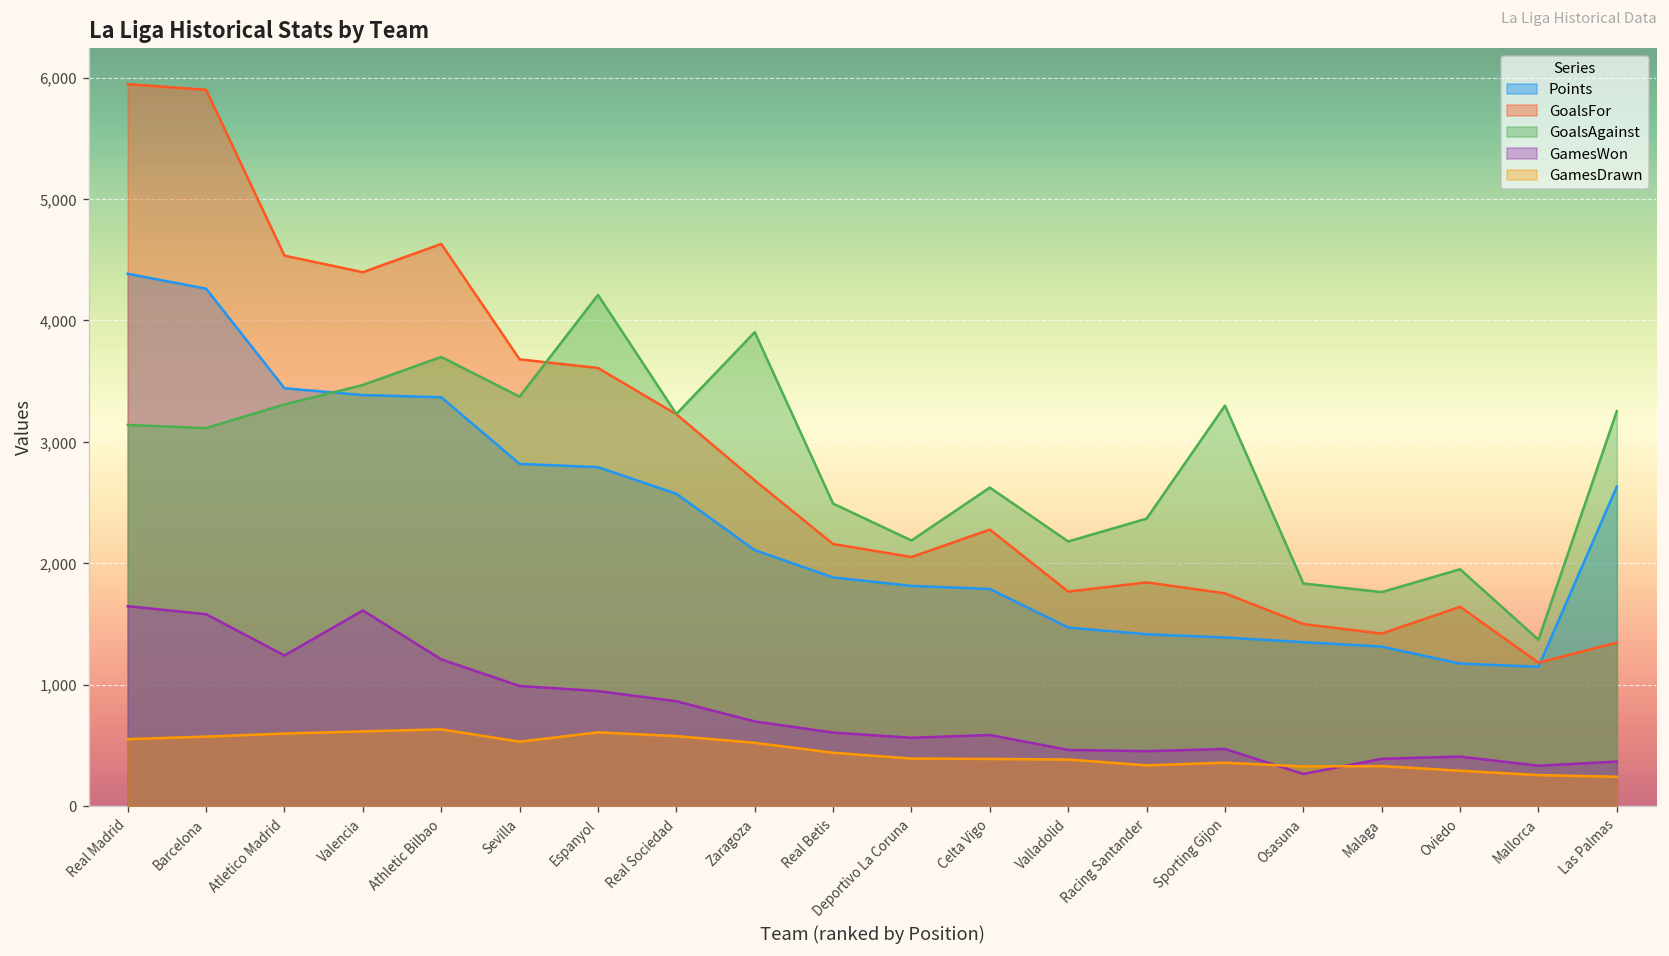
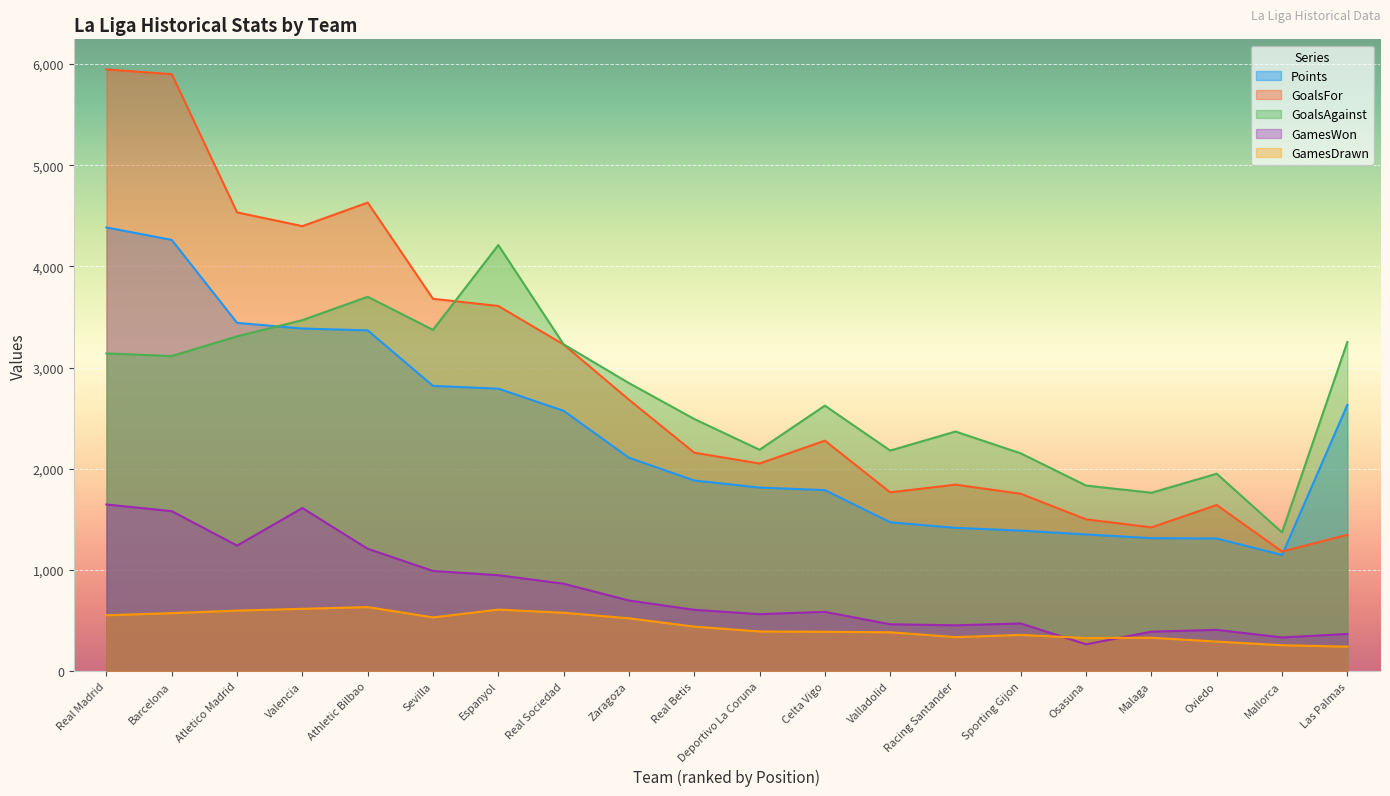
  {
    "Points": {
      "Real Madrid": "4,390",
      "Barcelona": "4,260",
      "Atletico Madrid": "3,440",
      "Valencia": "3,390",
      "Athletic Bilbao": "3,370",
      "Sevilla": "2,820",
      "Espanyol": "2,790",
      "Real Sociedad": "2,570",
      "Zaragoza": "2,110",
      "Real Betis": "1,880",
      "Deportivo La Coruna": "1,810",
      "Celta Vigo": "1,790",
      "Valladolid": "1,470",
      "Racing Santander": "1,420",
      "Sporting Gijon": "1,390",
      "Osasuna": "1,350",
      "Malaga": "1,310",
-     "Oviedo": "1,170",
+     "Oviedo": "1,310",
      "Mallorca": "1,150",
      "Las Palmas": "2,630"
    },
    "GoalsAgainst": {
      "Real Madrid": "3,140",
      "Barcelona": "3,110",
      "Atletico Madrid": "3,310",
      "Valencia": "3,470",
      "Athletic Bilbao": "3,700",
      "Sevilla": "3,370",
      "Espanyol": "4,210",
-     "Zaragoza": "3,900",
+     "Zaragoza": "2,850",
      "Real Betis": "2,490",
      "Deportivo La Coruna": "2,190",
      "Celta Vigo": "2,620",
      "Valladolid": "2,180",
      "Racing Santander": "2,370",
-     "Sporting Gijon": "3,300",
+     "Sporting Gijon": "2,150",
      "Osasuna": "1,830",
      "Malaga": "1,760",
      "Oviedo": "1,950",
      "Mallorca": "1,370",
      "Las Palmas": "3,250"
    },
    "GamesWon": {
      "Real Madrid": "1,650",
      "Barcelona": "1,580",
      "Atletico Madrid": "1,240",
      "Valencia": "1,610",
      "Athletic Bilbao": "1,210",
      "Sevilla": "990",
      "Espanyol": "950",
      "Real Sociedad": "860",
      "Zaragoza": "700",
      "Real Betis": "610",
      "Deportivo La Coruna": "560",
      "Celta Vigo": "590",
      "Valladolid": "460",
      "Racing Santander": "450",
      "Sporting Gijon": "470",
      "Osasuna": "270",
      "Malaga": "390",
      "Oviedo": "410",
      "Mallorca": "330",
      "Las Palmas": "370"
    }
  }
